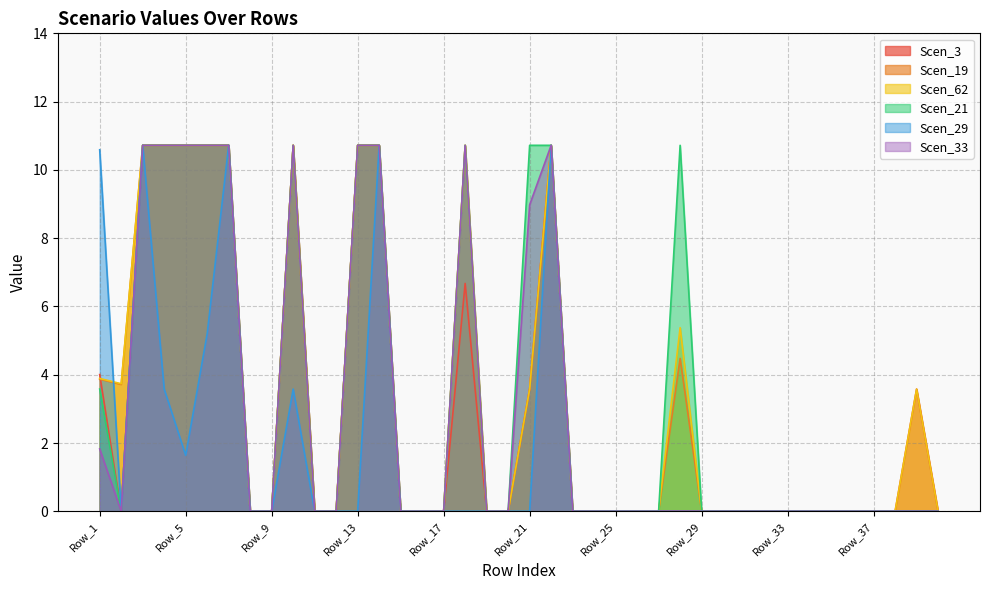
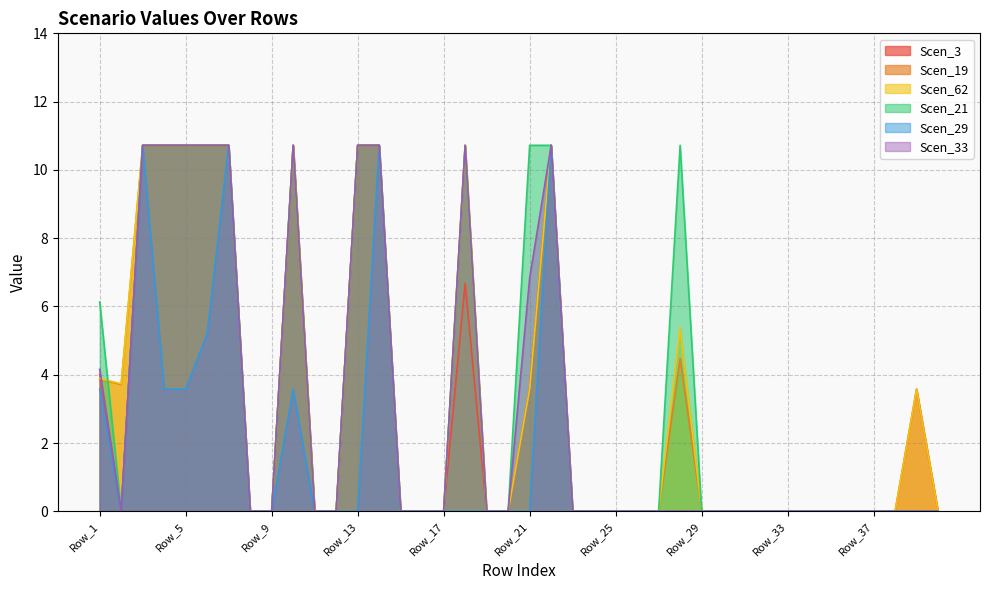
  {
    "Scen_21": {
-     "Row_1": 3.6,
+     "Row_1": 6.1,
      "Row_21": 10.7
    },
    "Scen_29": {
-     "Row_1": 10.6,
-     "Row_5": 1.6,
+     "Row_1": 3.6,
+     "Row_5": 3.6,
      "Row_13": 0.0,
      "Row_21": 0.0
    },
    "Scen_33": {
-     "Row_1": 1.8,
-     "Row_21": 9.0
+     "Row_1": 4.2,
+     "Row_21": 6.8
    }
  }
